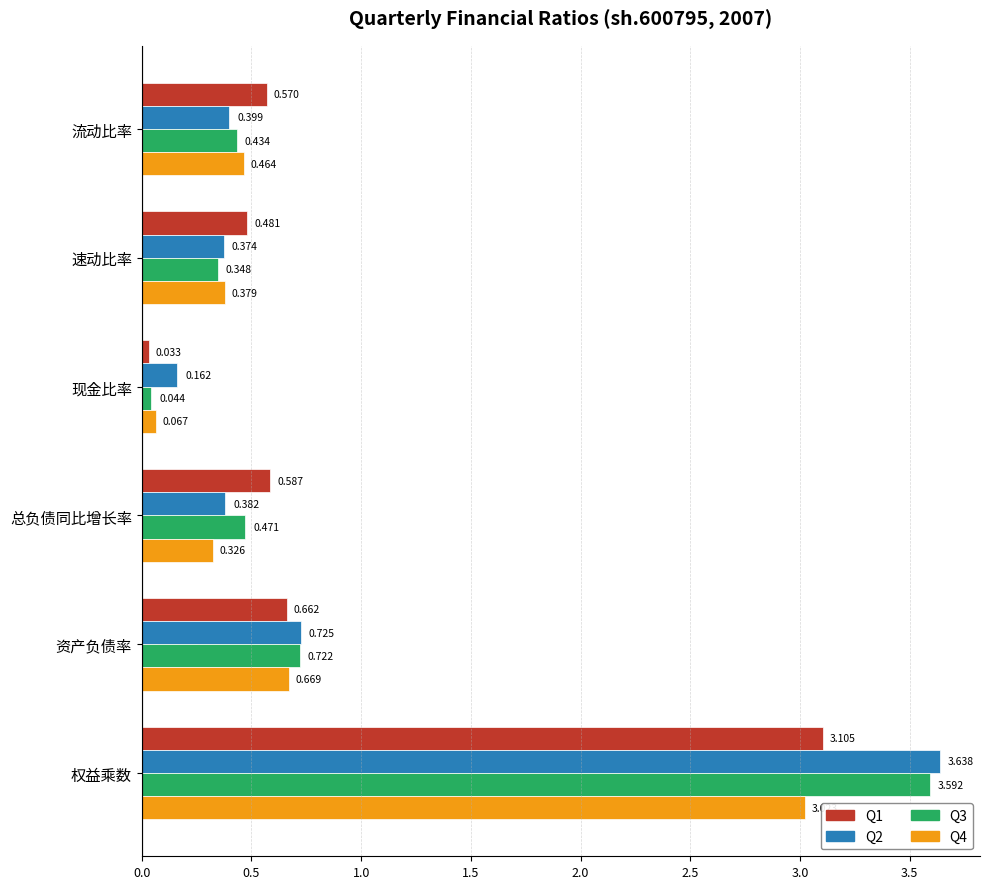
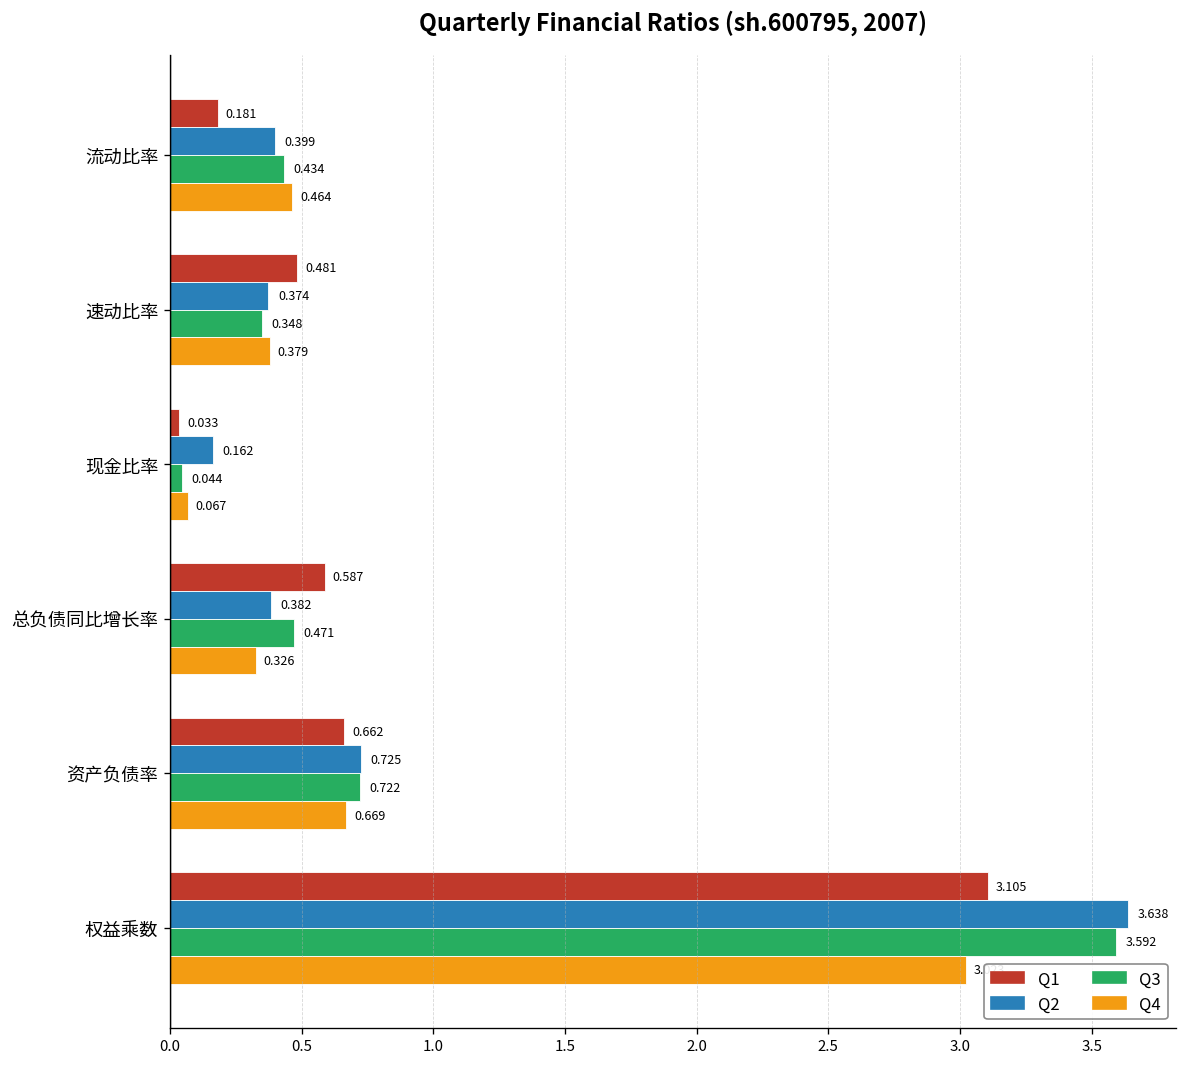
  {
    "Q1": {
-     "流动比率": 0.570,
+     "流动比率": 0.181,
      "速动比率": 0.481,
      "现金比率": 0.033,
      "总负债同比增长率": 0.587,
      "资产负债率": 0.662,
      "权益乘数": 3.105
    },
    "Q2": {
      "流动比率": 0.399,
      "速动比率": 0.374,
      "现金比率": 0.162,
      "总负债同比增长率": 0.382,
      "资产负债率": 0.725,
      "权益乘数": 3.638
    },
    "Q3": {
      "流动比率": 0.434,
      "速动比率": 0.348,
      "现金比率": 0.044,
      "总负债同比增长率": 0.471,
      "资产负债率": 0.722,
      "权益乘数": 3.592
    },
    "Q4": {
      "流动比率": 0.464,
      "速动比率": 0.379,
      "现金比率": 0.067,
      "总负债同比增长率": 0.326,
      "资产负债率": 0.669
    }
  }
